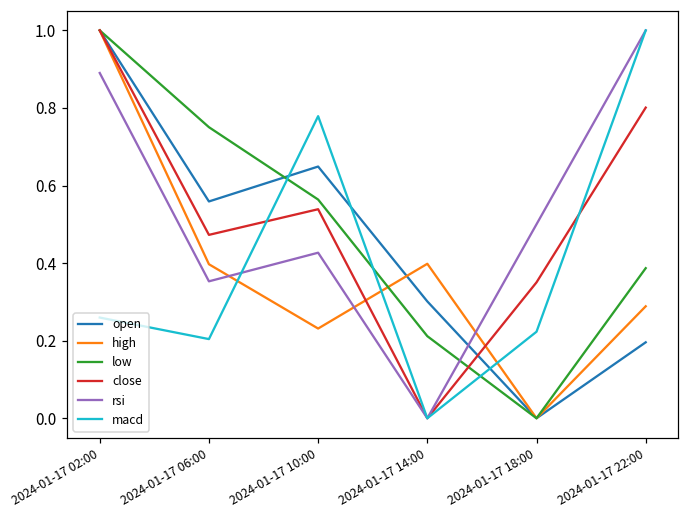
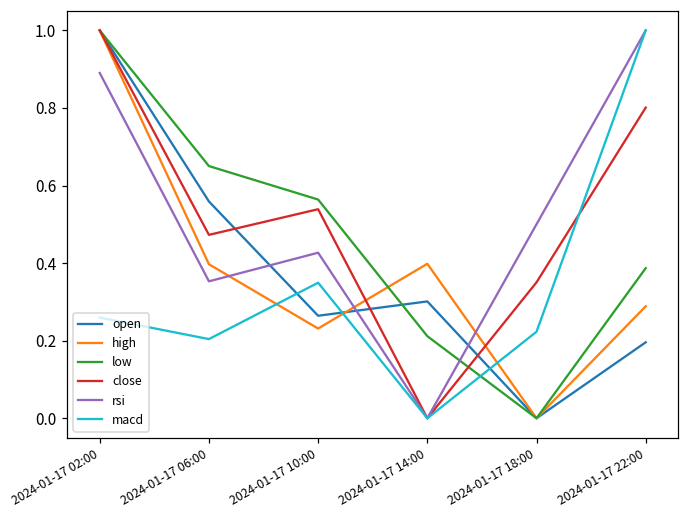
  {
    "open": {
      "2024-01-17 06:00": 0.56,
-     "2024-01-17 10:00": 0.65,
+     "2024-01-17 10:00": 0.26,
      "2024-01-17 14:00": 0.30,
      "2024-01-17 22:00": 0.20
    },
    "high": {
      "2024-01-17 06:00": 0.40,
      "2024-01-17 10:00": 0.23,
      "2024-01-17 14:00": 0.40,
      "2024-01-17 22:00": 0.29
    },
    "low": {
-     "2024-01-17 06:00": 0.75,
+     "2024-01-17 06:00": 0.65,
      "2024-01-17 10:00": 0.56,
      "2024-01-17 14:00": 0.21,
      "2024-01-17 22:00": 0.39
    },
    "close": {
      "2024-01-17 06:00": 0.47,
      "2024-01-17 10:00": 0.54,
      "2024-01-17 18:00": 0.35,
      "2024-01-17 22:00": 0.80
    },
    "rsi": {
      "2024-01-17 02:00": 0.89,
      "2024-01-17 06:00": 0.35,
      "2024-01-17 10:00": 0.43,
      "2024-01-17 18:00": 0.50
    },
    "macd": {
      "2024-01-17 02:00": 0.26,
      "2024-01-17 06:00": 0.20,
-     "2024-01-17 10:00": 0.78,
+     "2024-01-17 10:00": 0.35,
      "2024-01-17 18:00": 0.22
    }
  }
